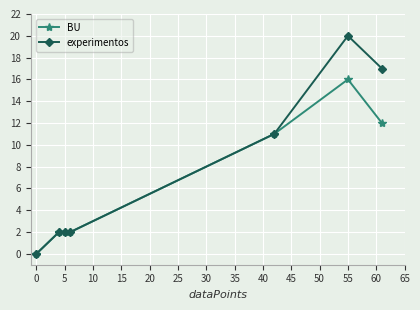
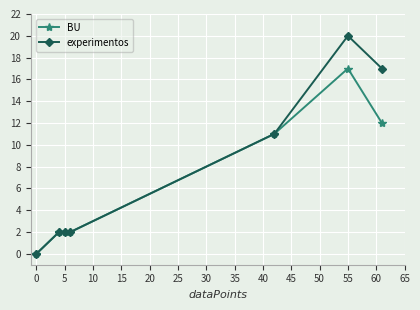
  {
    "BU": {
-     "55": 16
+     "55": 17
    },
    "experimentos": {
      "55": 20
    }
  }
